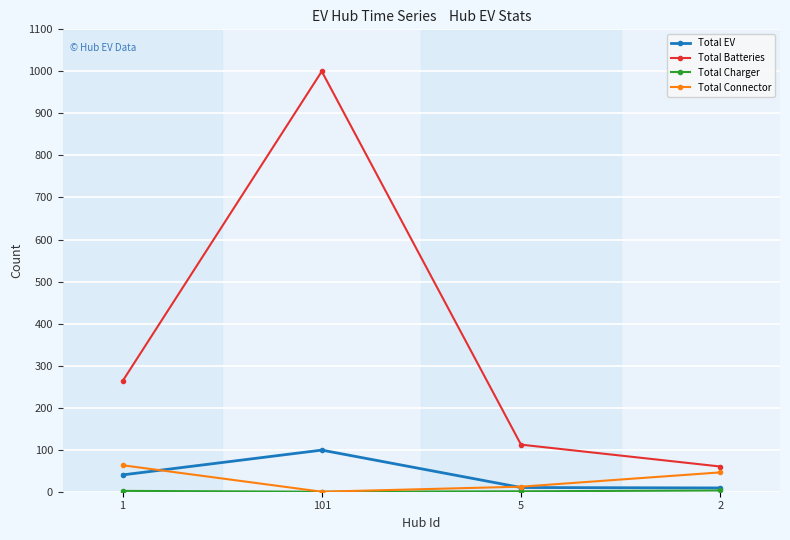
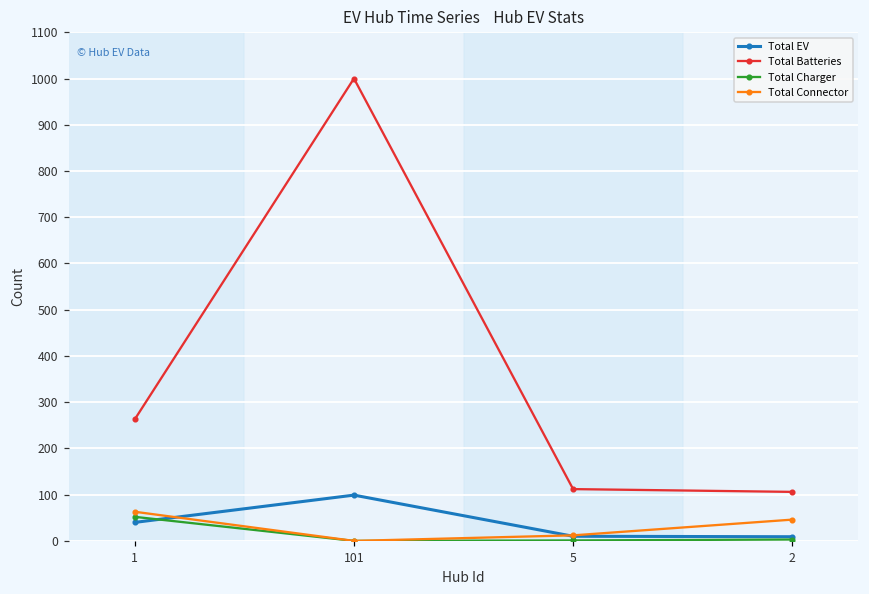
  {
    "Total EV": {
      "1": 40,
      "101": 100,
      "2": 10
    },
    "Total Batteries": {
      "1": 260,
      "101": 1000,
      "5": 110,
-     "2": 60
+     "2": 110
    },
    "Total Charger": {
-     "1": 0,
+     "1": 50,
      "5": 0,
      "2": 0
    },
    "Total Connector": {
      "1": 60,
      "2": 50
    }
  }
